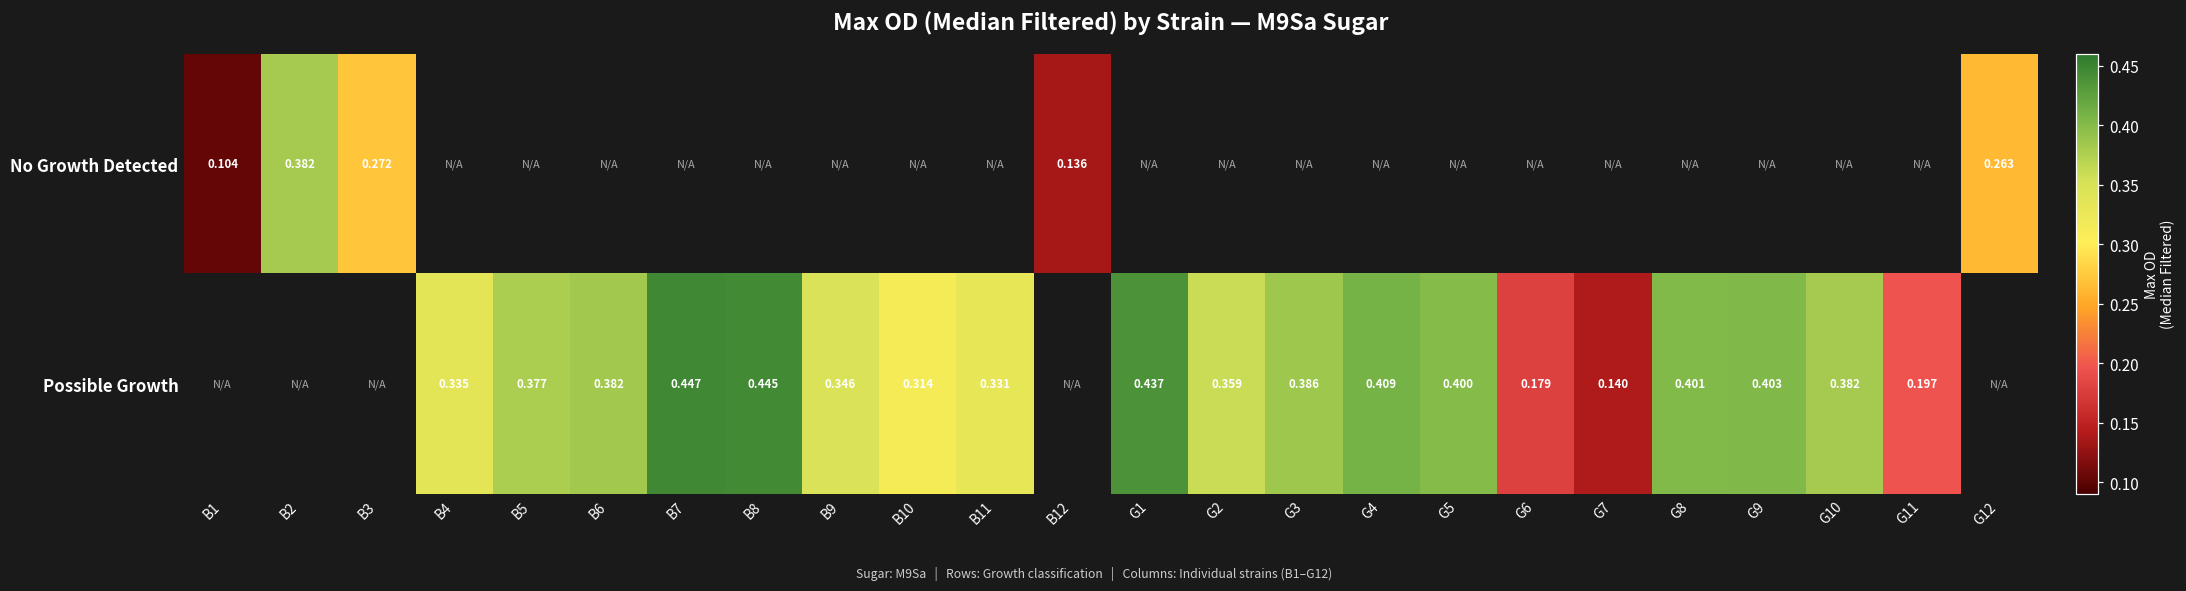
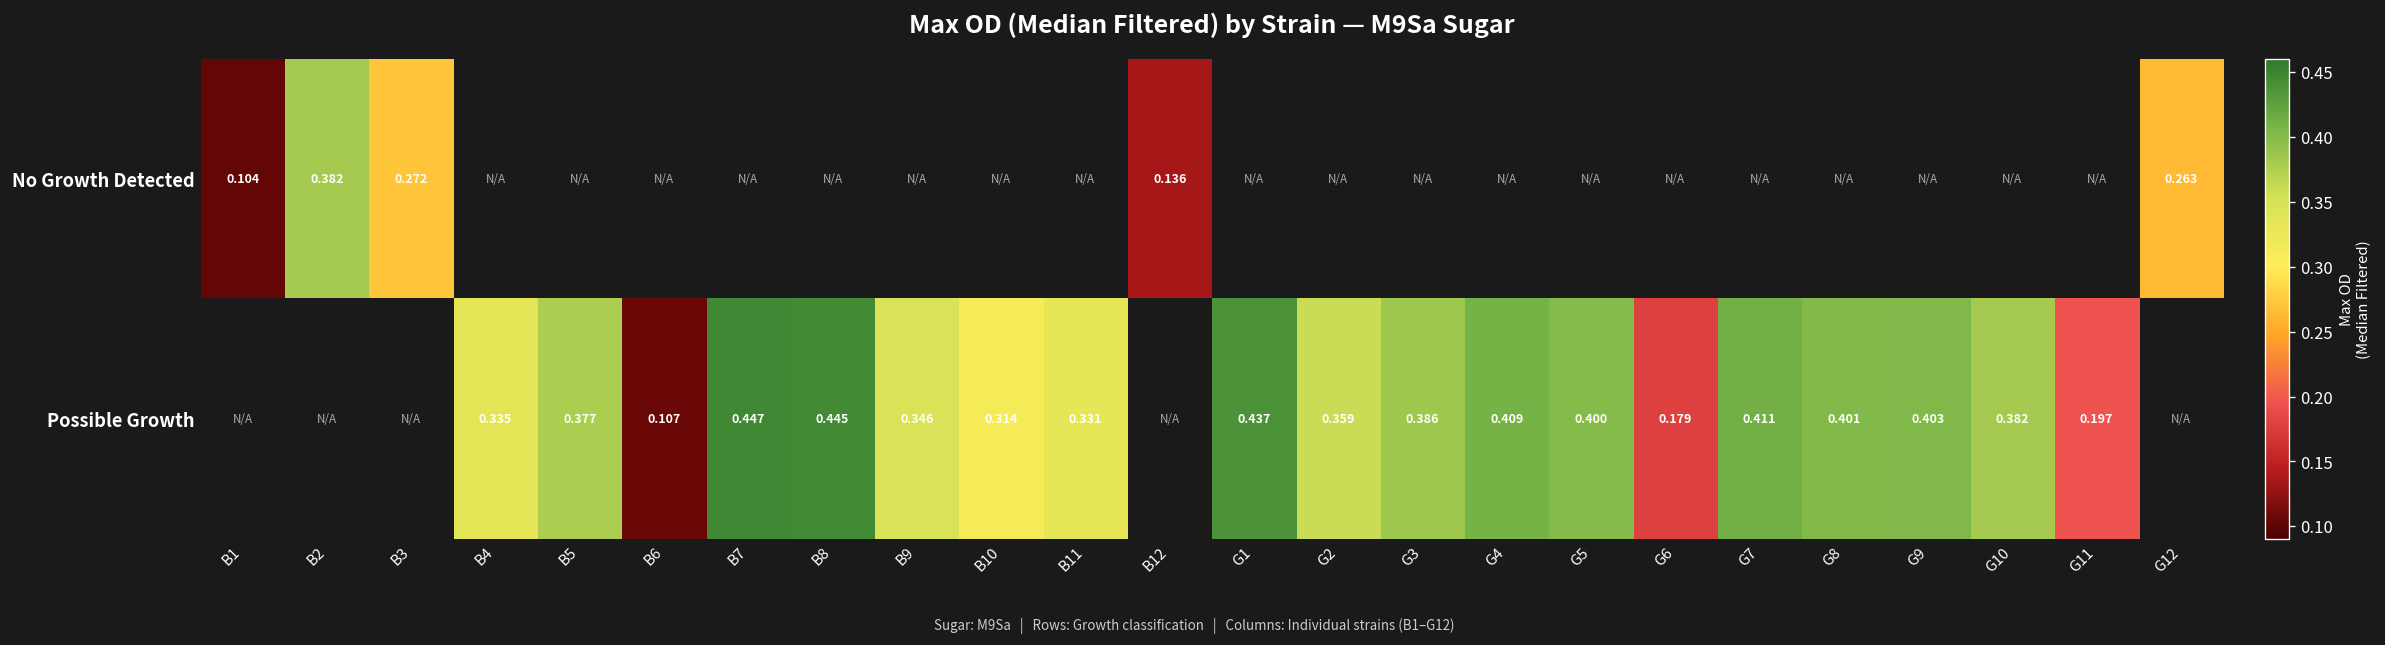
  {
    "No Growth Detected": {
      "B1": 0.104,
      "B2": 0.382,
      "B3": 0.272,
      "B12": 0.136,
      "G12": 0.263
    },
    "Possible Growth": {
      "B4": 0.335,
      "B5": 0.377,
-     "B6": 0.382,
+     "B6": 0.107,
      "B7": 0.447,
      "B8": 0.445,
      "B9": 0.346,
      "B10": 0.314,
      "B11": 0.331,
      "G1": 0.437,
      "G2": 0.359,
      "G3": 0.386,
      "G4": 0.409,
      "G5": 0.400,
      "G6": 0.179,
-     "G7": 0.140,
+     "G7": 0.411,
      "G8": 0.401,
      "G9": 0.403,
      "G10": 0.382,
      "G11": 0.197
    }
  }
